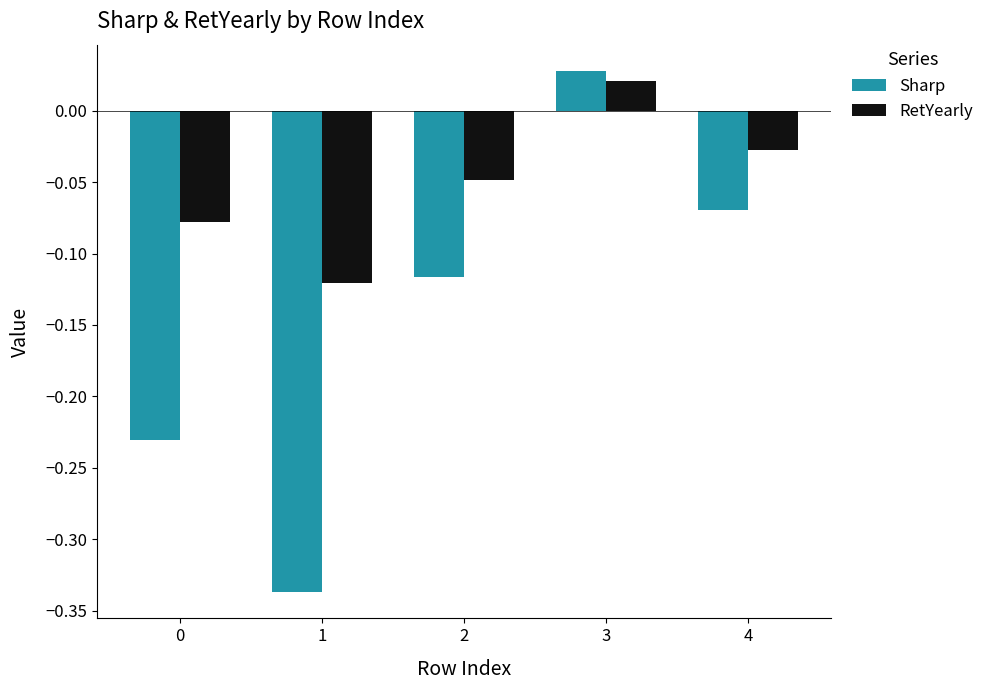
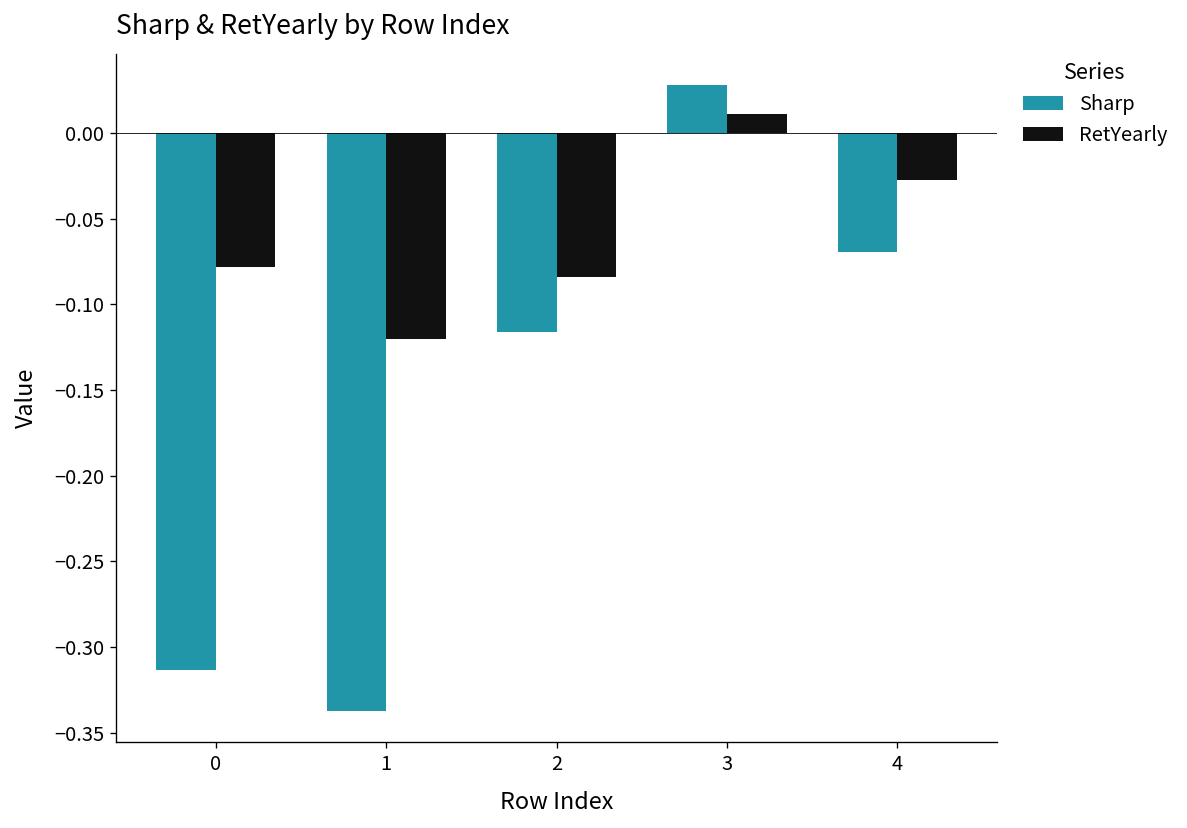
  {
    "Sharp": {
-     "0": -0.231,
+     "0": -0.313,
      "1": -0.337,
      "2": -0.116,
      "3": 0.028,
      "4": -0.069
    },
    "RetYearly": {
      "0": -0.078,
      "1": -0.120,
-     "2": -0.048,
-     "3": 0.021,
+     "2": -0.084,
+     "3": 0.011,
      "4": -0.027
    }
  }
